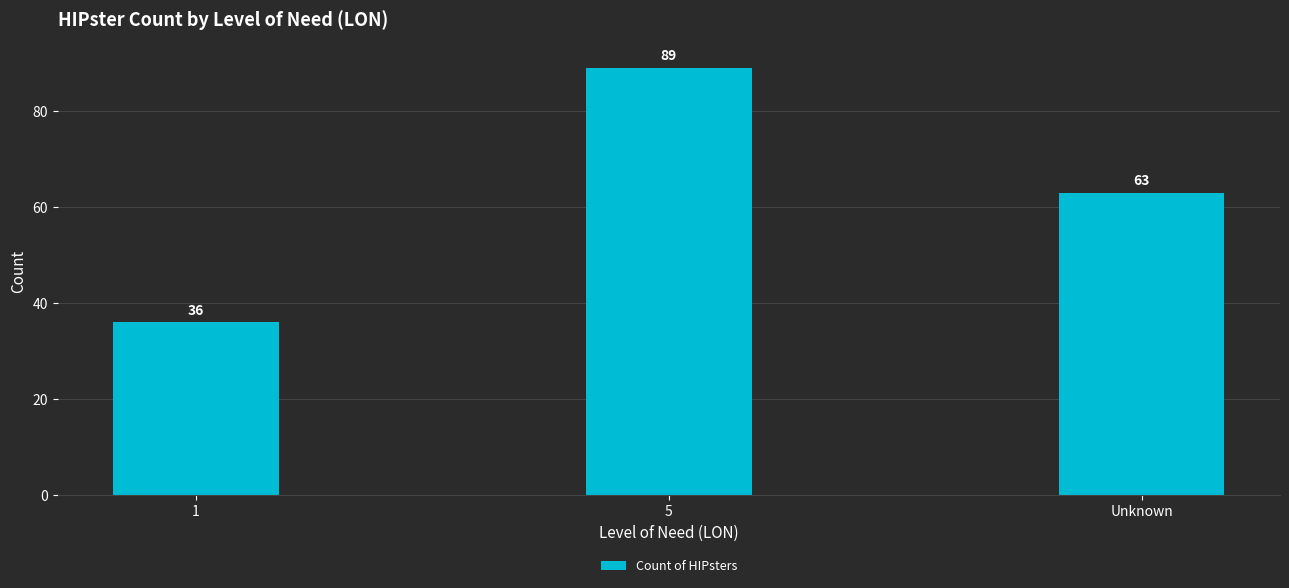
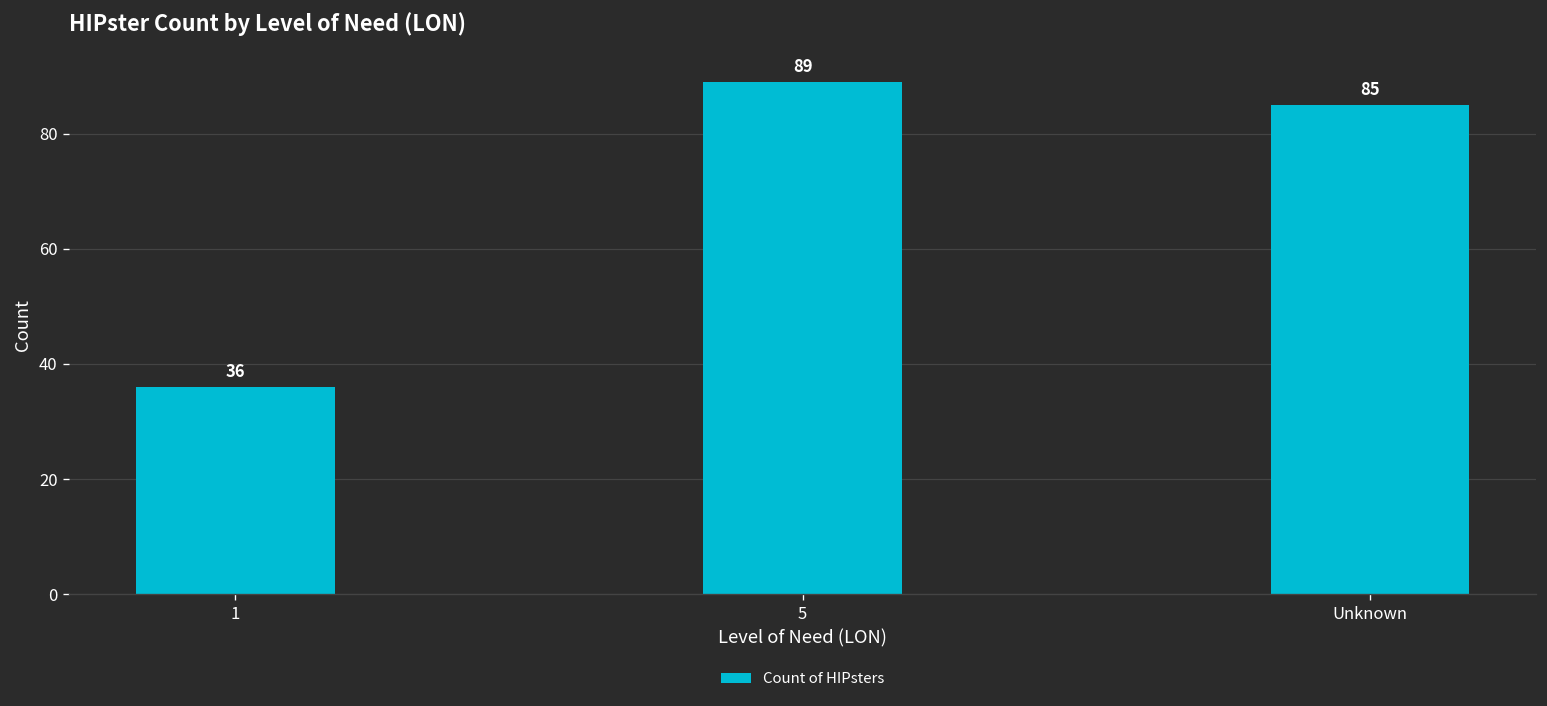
  {
    "1": 36,
    "5": 89,
-   "Unknown": 63
+   "Unknown": 85
  }
